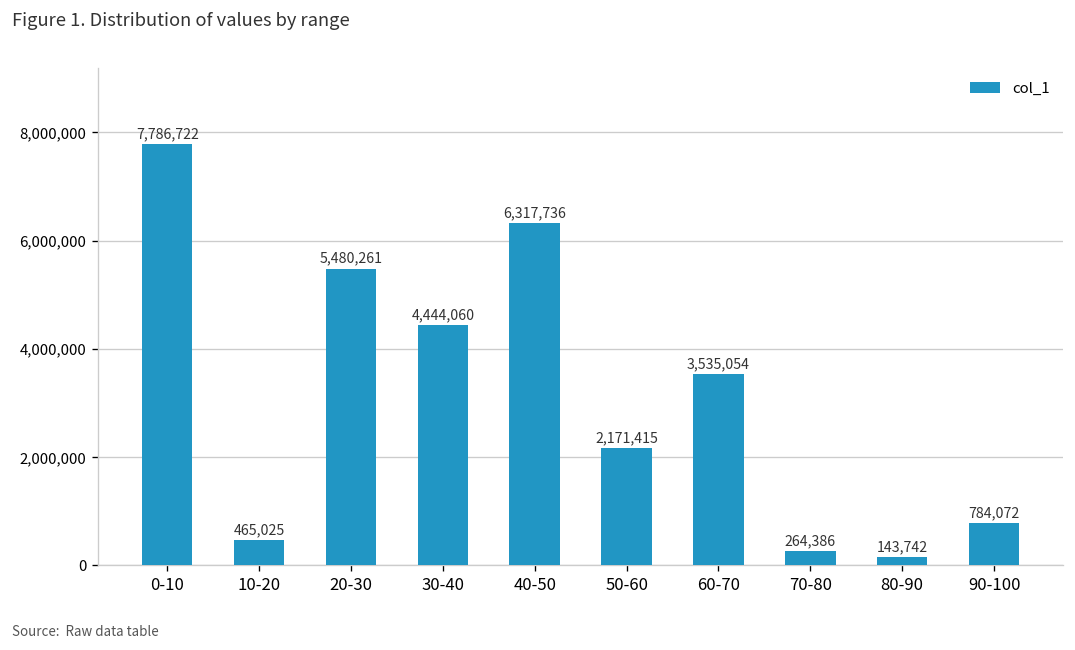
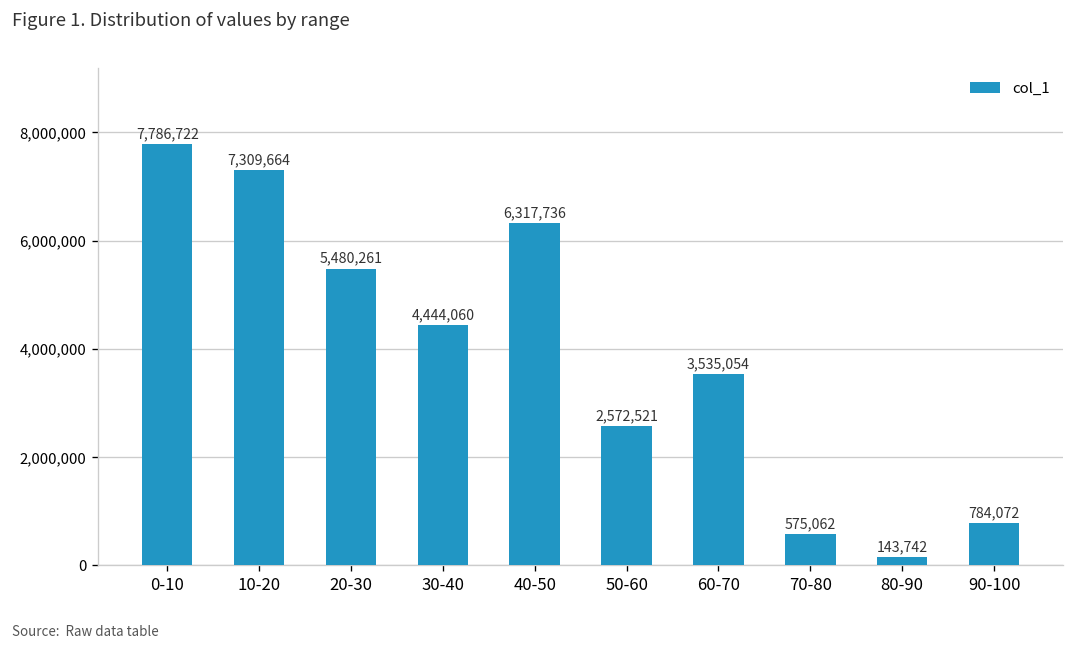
  {
    "0-10": "7,786,722",
-   "10-20": "465,025",
+   "10-20": "7,309,664",
    "20-30": "5,480,261",
    "30-40": "4,444,060",
    "40-50": "6,317,736",
-   "50-60": "2,171,415",
+   "50-60": "2,572,521",
    "60-70": "3,535,054",
-   "70-80": "264,386",
+   "70-80": "575,062",
    "80-90": "143,742",
    "90-100": "784,072"
  }
